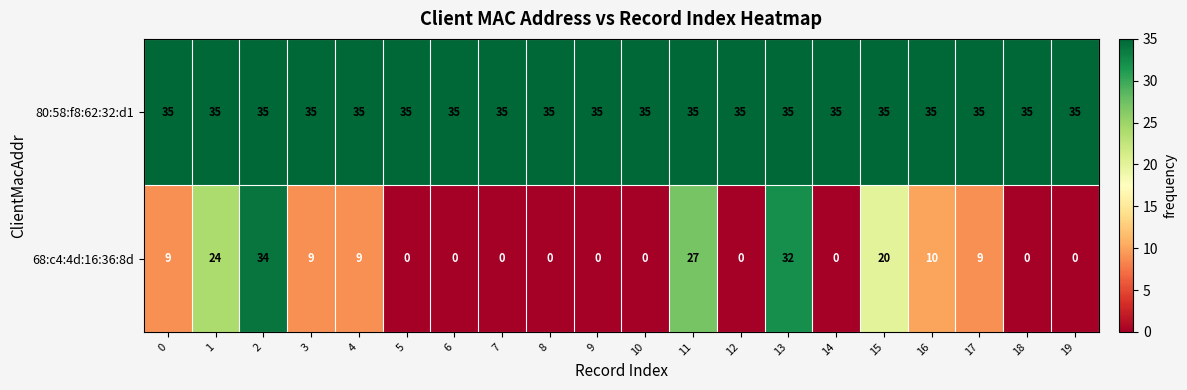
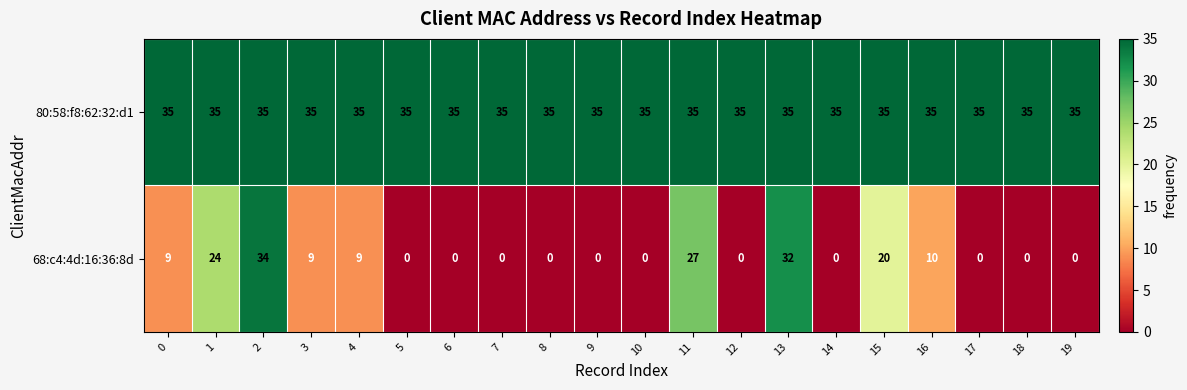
  {
    "80:58:f8:62:32:d1": {
      "0": 35,
      "1": 35,
      "2": 35,
      "3": 35,
      "4": 35,
      "5": 35,
      "6": 35,
      "7": 35,
      "8": 35,
      "9": 35,
      "10": 35,
      "11": 35,
      "12": 35,
      "13": 35,
      "14": 35,
      "15": 35,
      "16": 35,
      "17": 35,
      "18": 35,
      "19": 35
    },
    "68:c4:4d:16:36:8d": {
      "0": 9,
      "1": 24,
      "2": 34,
      "3": 9,
      "4": 9,
      "5": 0,
      "6": 0,
      "7": 0,
      "8": 0,
      "9": 0,
      "10": 0,
      "11": 27,
      "12": 0,
      "13": 32,
      "14": 0,
      "15": 20,
      "16": 10,
-     "17": 9,
+     "17": 0,
      "18": 0,
      "19": 0
    }
  }
